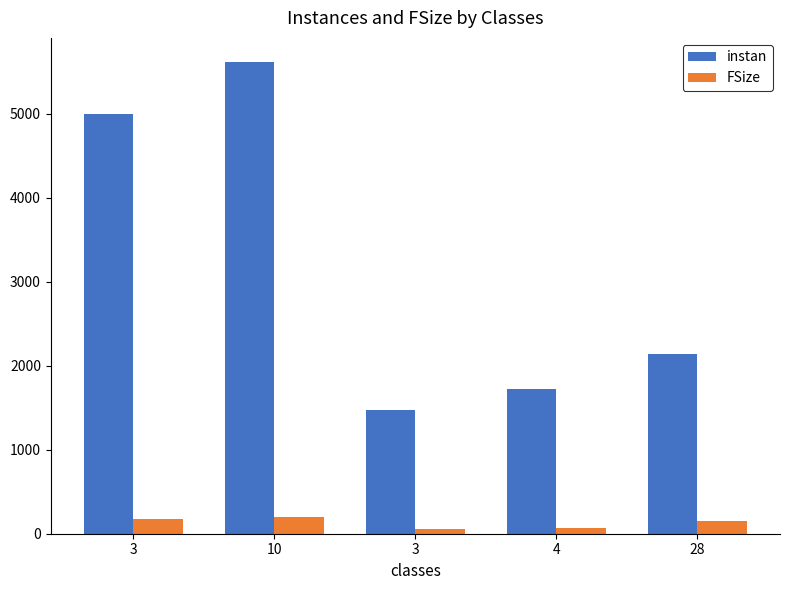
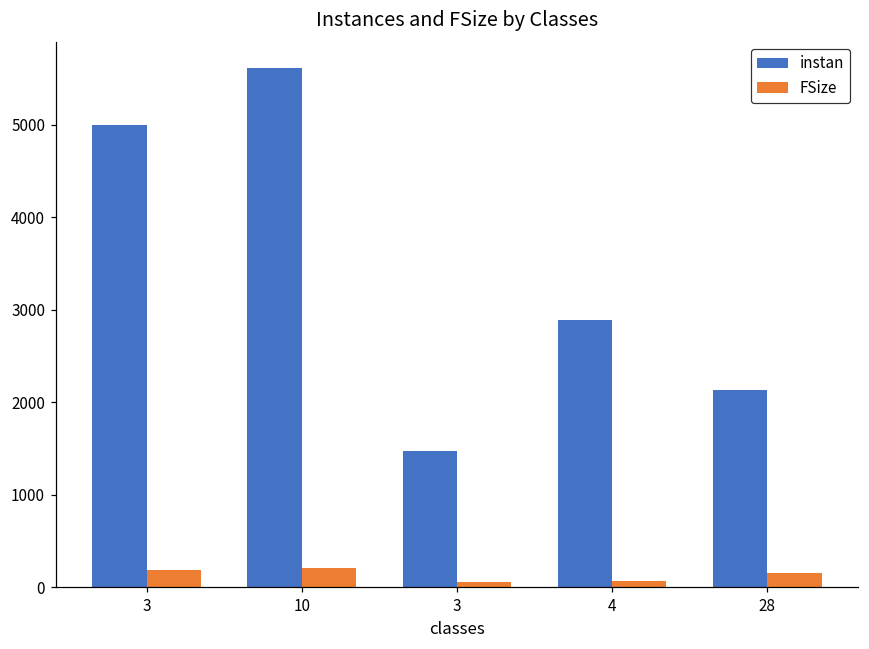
  {
    "instan": {
      "10": 5600,
-     "4": 1700,
+     "4": 2900,
      "28": 2100
    },
    "FSize": {
      "10": 200,
      "4": 100,
      "28": 200
    }
  }
